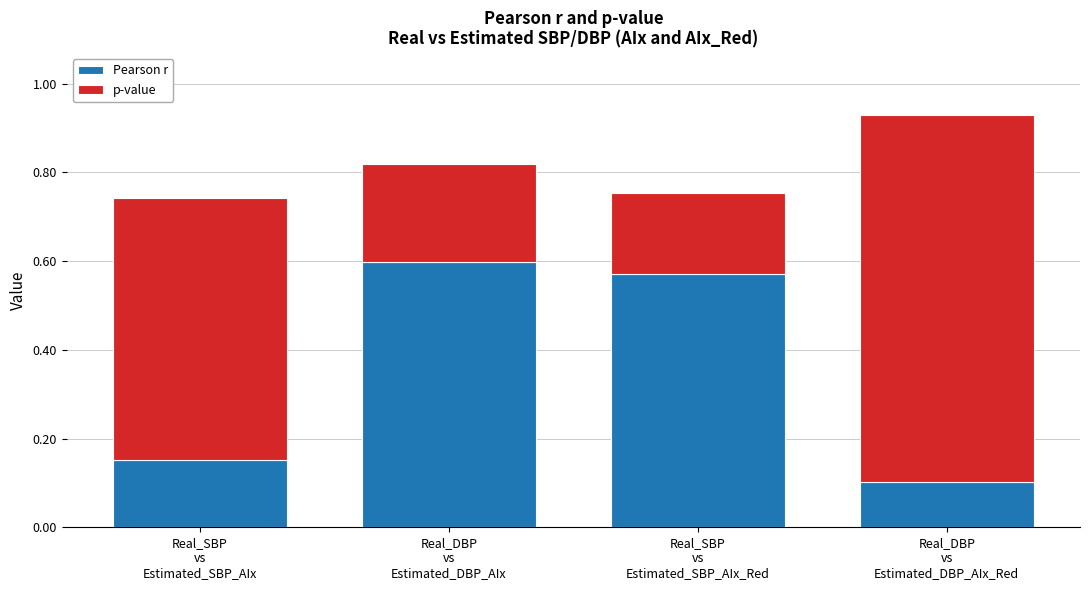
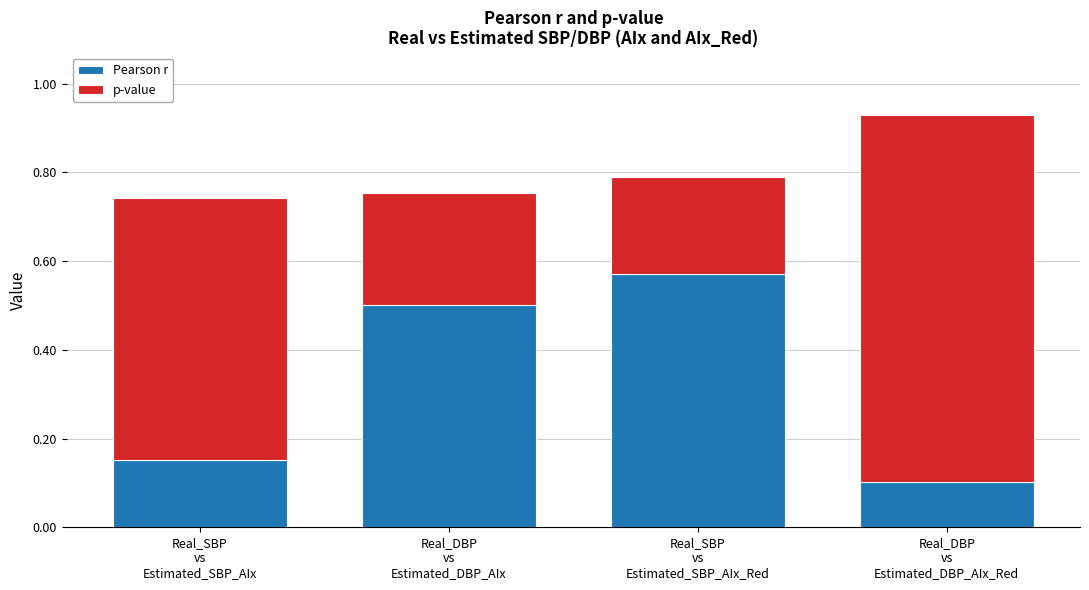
  {
    "Pearson r": {
      "Real_SBP vs Estimated_SBP_AIx": 0.15,
-     "Real_DBP vs Estimated_DBP_AIx": 0.60,
+     "Real_DBP vs Estimated_DBP_AIx": 0.50,
      "Real_SBP vs Estimated_SBP_AIx_Red": 0.57,
      "Real_DBP vs Estimated_DBP_AIx_Red": 0.10
    },
    "p-value": {
      "Real_SBP vs Estimated_SBP_AIx": 0.59,
-     "Real_DBP vs Estimated_DBP_AIx": 0.22,
-     "Real_SBP vs Estimated_SBP_AIx_Red": 0.18,
+     "Real_DBP vs Estimated_DBP_AIx": 0.25,
+     "Real_SBP vs Estimated_SBP_AIx_Red": 0.22,
      "Real_DBP vs Estimated_DBP_AIx_Red": 0.83
    }
  }
